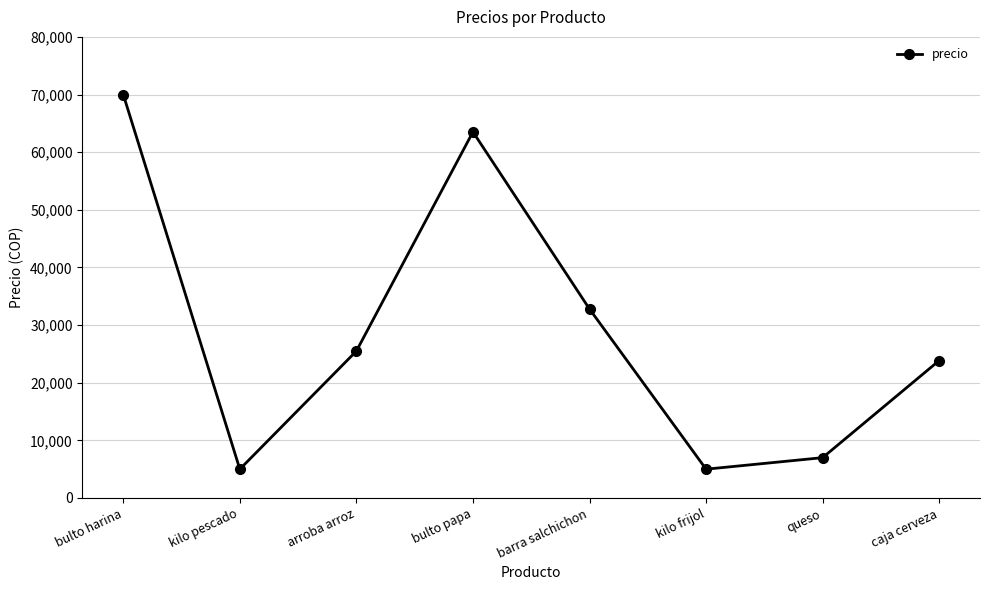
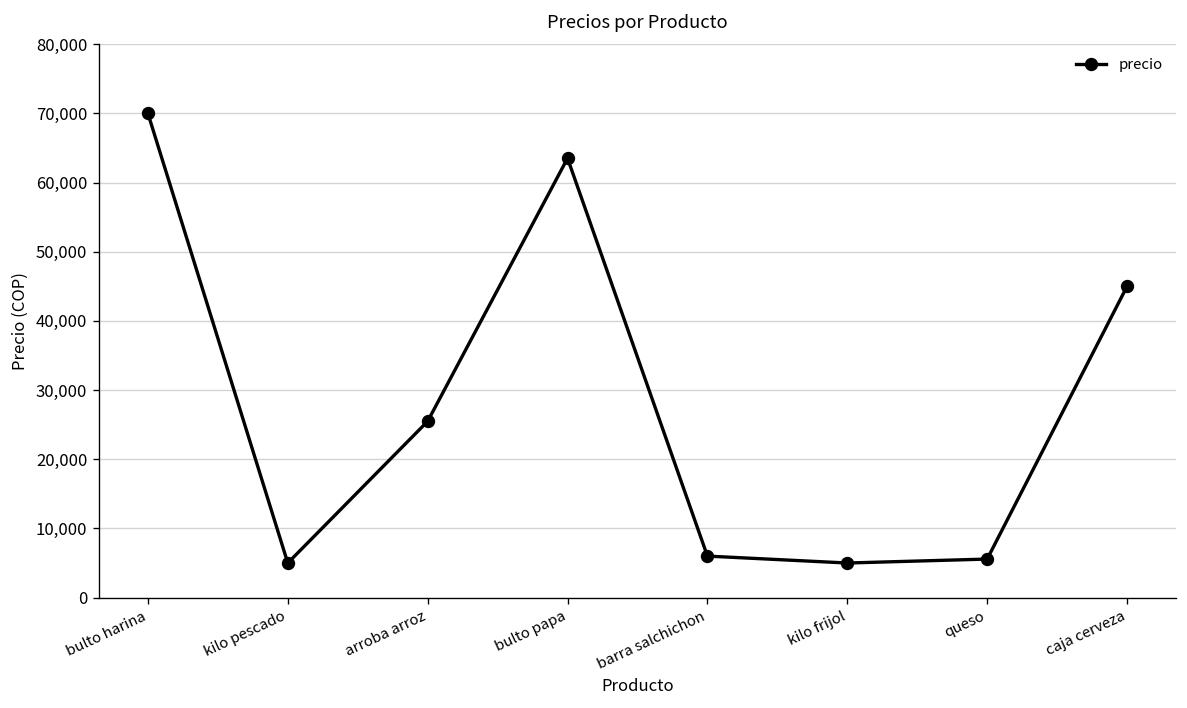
  {
    "bulto harina": "70,000",
    "kilo pescado": "5,000",
    "arroba arroz": "25,000",
    "bulto papa": "64,000",
-   "barra salchichon": "33,000",
+   "barra salchichon": "6,000",
    "kilo frijol": "5,000",
-   "queso": "7,000",
-   "caja cerveza": "24,000"
+   "queso": "6,000",
+   "caja cerveza": "45,000"
  }
